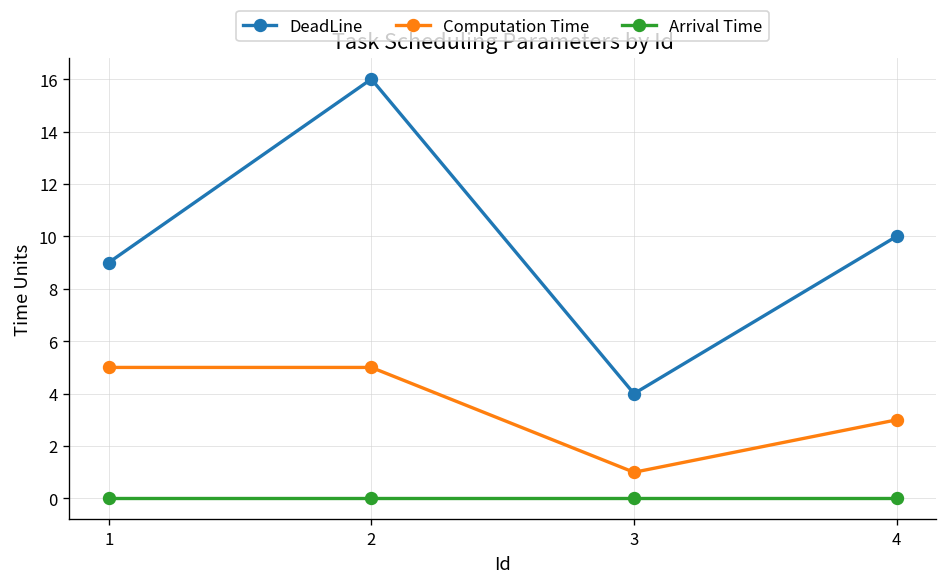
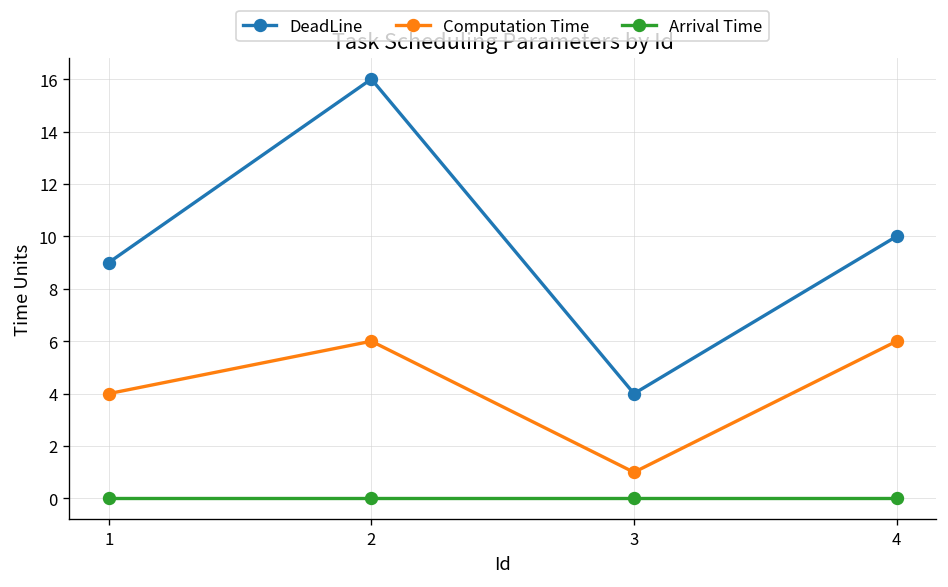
  {
    "DeadLine": {
      "1": 9,
      "2": 16,
      "3": 4,
      "4": 10
    },
    "Computation Time": {
-     "1": 5,
-     "2": 5,
+     "1": 4,
+     "2": 6,
      "3": 1,
-     "4": 3
+     "4": 6
    },
    "Arrival Time": {
      "1": 0,
      "2": 0,
      "3": 0,
      "4": 0
    }
  }
